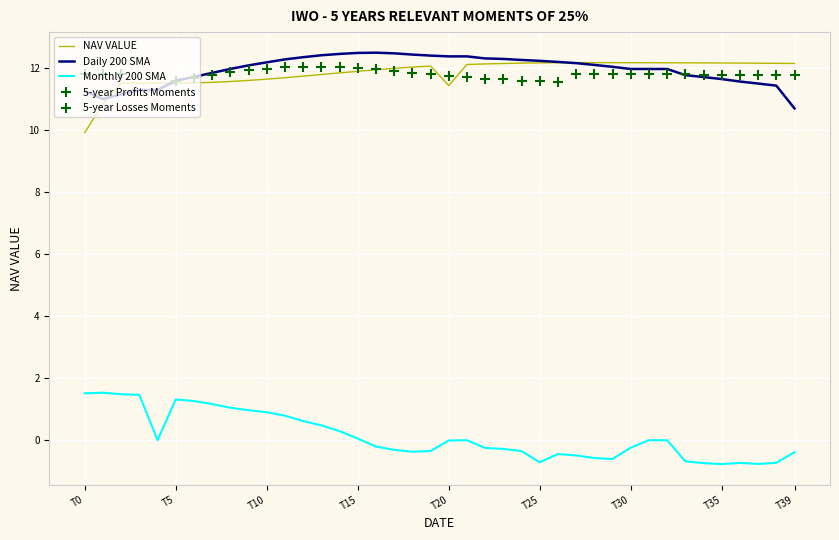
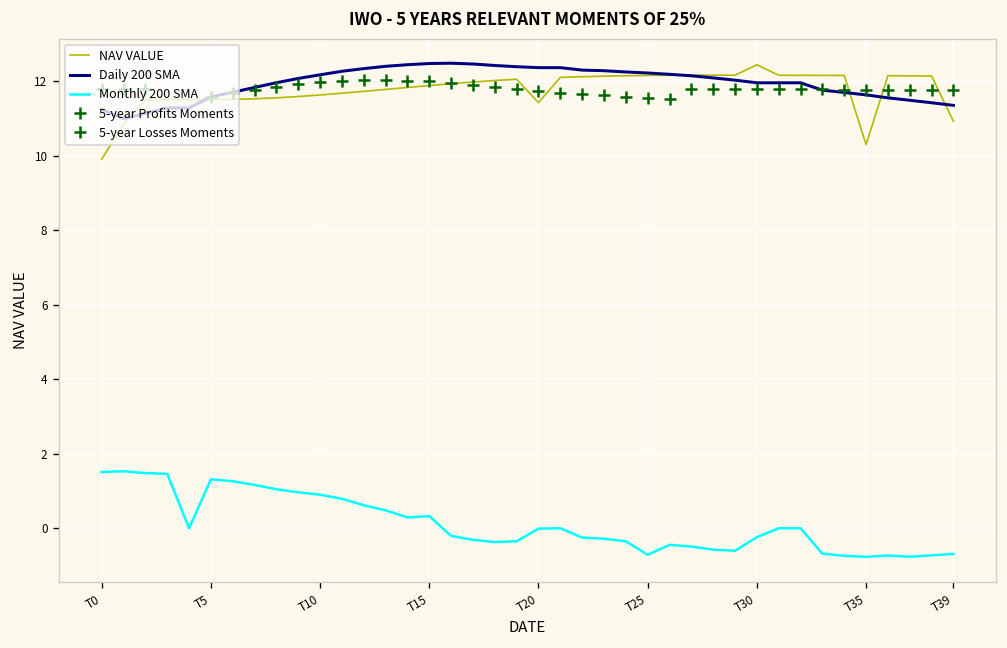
  {
    "NAV VALUE": {
      "T0": 9.9,
      "T10": 11.6,
      "T15": 11.9,
      "T20": 11.4,
-     "T30": 12.2,
-     "T35": 12.1,
-     "T39": 12.1
+     "T30": 12.4,
+     "T35": 10.3,
+     "T39": 10.9
    },
    "Daily 200 SMA": {
      "T10": 12.2,
      "T15": 12.5,
      "T20": 12.4,
      "T30": 12.0,
      "T35": 11.6,
-     "T39": 10.7
+     "T39": 11.3
    },
    "Monthly 200 SMA": {
      "T0": 1.5,
      "T5": 1.3,
      "T10": 0.9,
-     "T15": 0.1,
+     "T15": 0.3,
      "T20": 0.0,
      "T25": -0.7,
      "T30": -0.2,
      "T35": -0.8,
-     "T39": -0.4
+     "T39": -0.7
    }
  }
